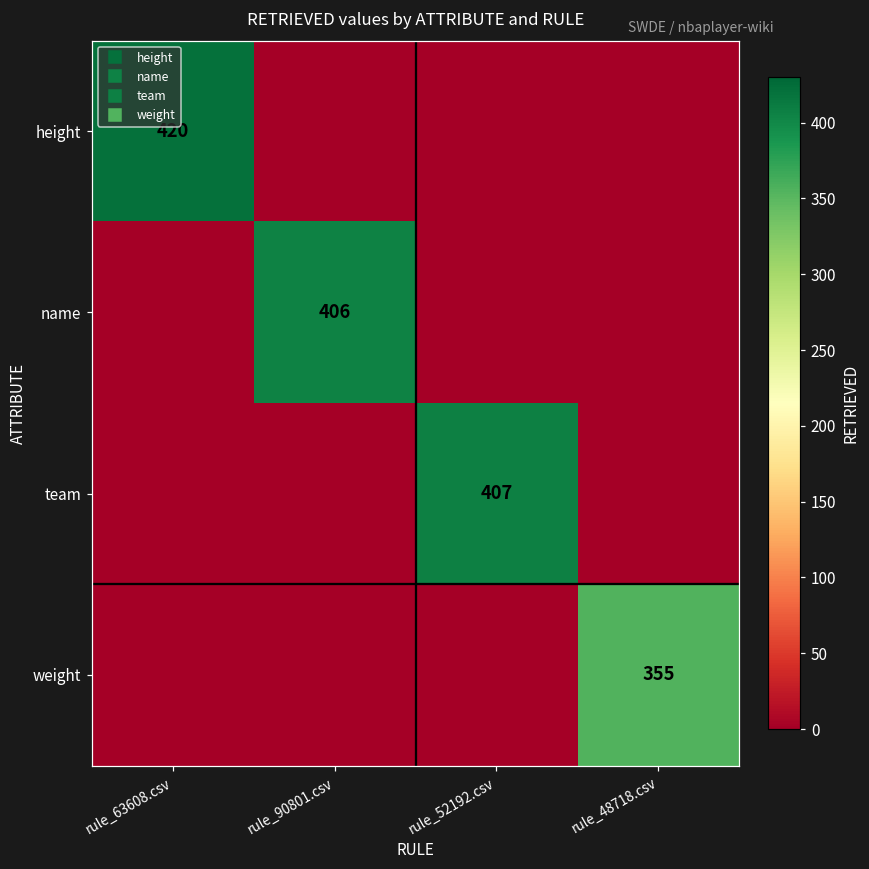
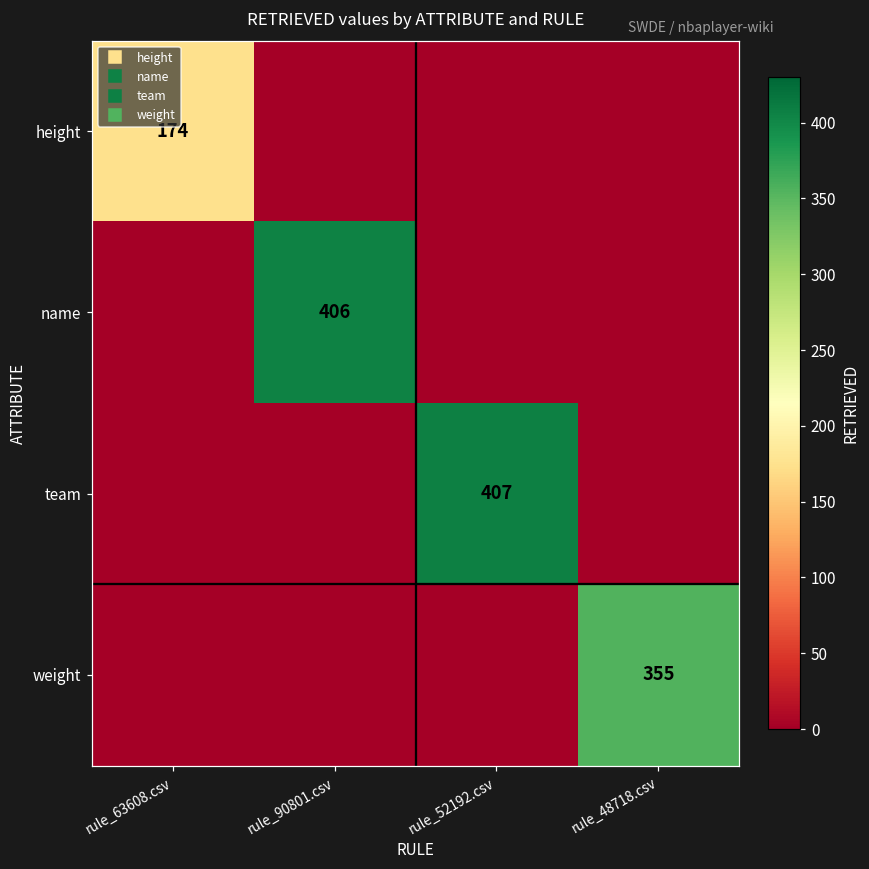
  {
    "height": {
-     "rule_63608.csv": 420
+     "rule_63608.csv": 174
    },
    "name": {
      "rule_90801.csv": 406
    },
    "team": {
      "rule_52192.csv": 407
    },
    "weight": {
      "rule_48718.csv": 355
    }
  }
